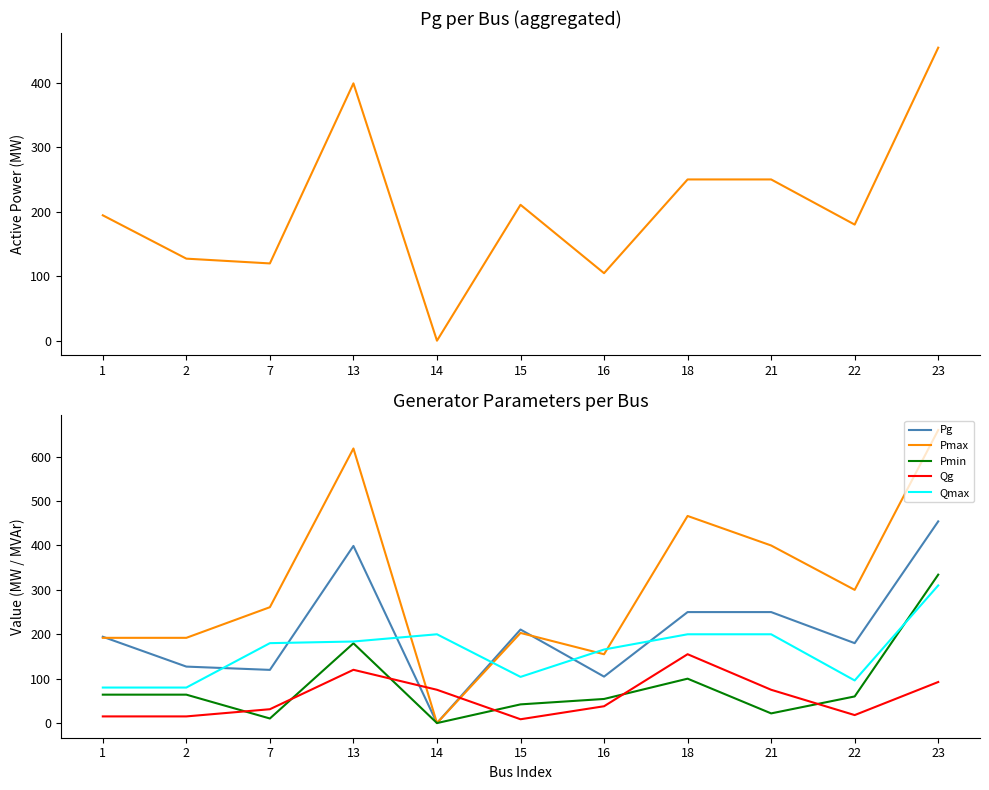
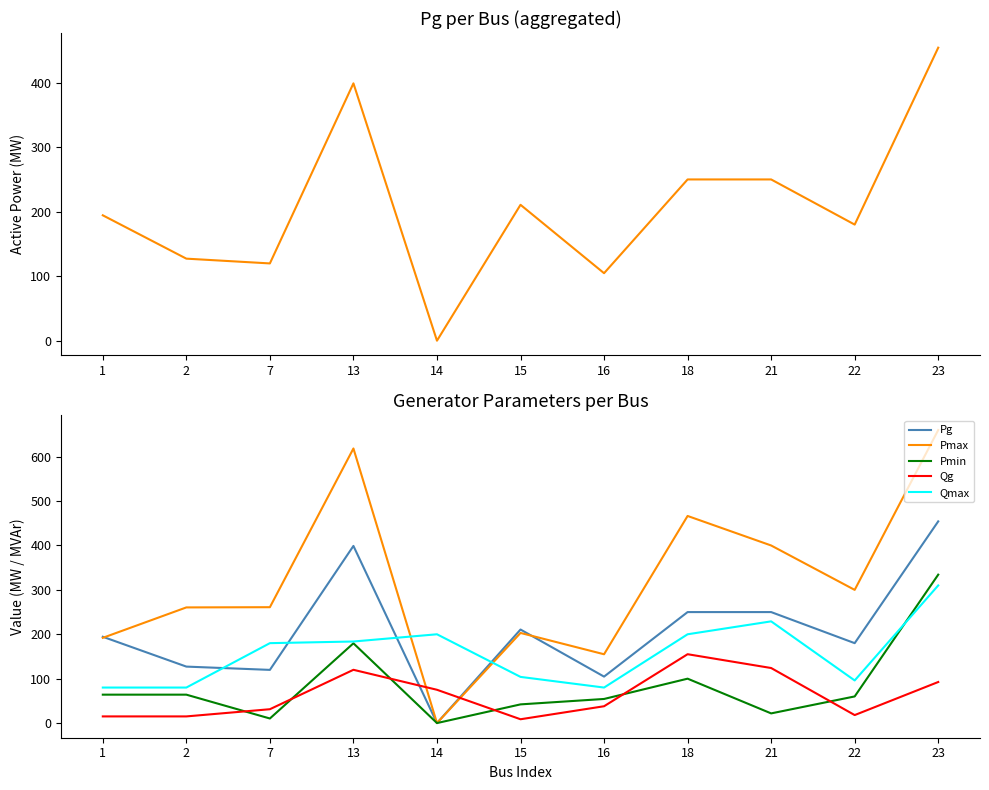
  {
    "Pg per Bus (aggregated)": {
      "1": 190,
      "2": 130,
      "7": 120,
      "13": 400,
      "14": 0,
      "15": 210,
      "16": 100,
      "18": 250,
      "21": 250,
      "22": 180,
      "23": 450
    },
    "Generator Parameters per Bus": {
      "Pg": {
        "2": 130,
        "7": 120,
        "13": 400,
        "15": 210,
        "16": 100,
        "18": 250,
        "21": 250,
        "22": 180,
        "23": 450
      },
      "Pmax": {
-       "2": 190,
+       "2": 260,
        "7": 260,
        "13": 620,
        "15": 200,
        "16": 160,
        "18": 470,
        "21": 400,
        "22": 300
      },
      "Pmin": {
        "1": 60,
        "2": 60,
        "7": 10,
        "15": 40,
        "16": 50,
        "18": 100,
        "21": 20,
        "22": 60,
        "23": 330
      },
      "Qg": {
        "1": 20,
        "2": 20,
        "7": 30,
        "13": 120,
        "14": 80,
        "15": 10,
        "16": 40,
        "18": 160,
-       "21": 80,
+       "21": 120,
        "22": 20,
        "23": 90
      },
      "Qmax": {
        "1": 80,
        "2": 80,
        "7": 180,
        "14": 200,
        "15": 100,
-       "16": 170,
+       "16": 80,
        "18": 200,
-       "21": 200,
+       "21": 230,
        "22": 100,
        "23": 310
      }
    }
  }
